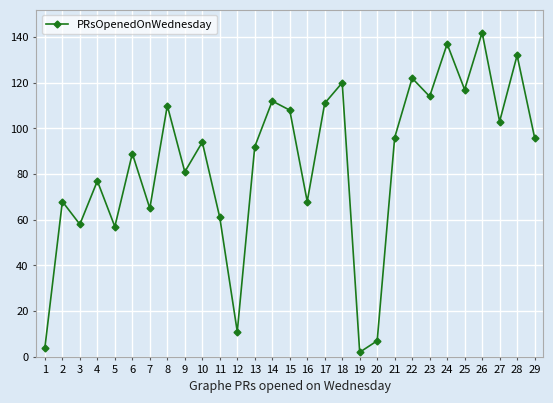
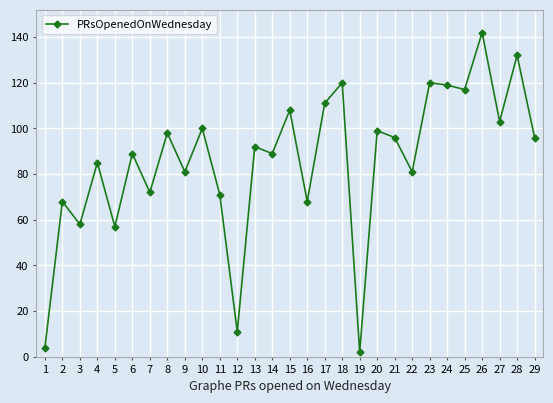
  {
    "1": 4,
    "2": 68,
    "3": 58,
-   "4": 77,
+   "4": 85,
    "5": 57,
    "6": 89,
-   "7": 65,
-   "8": 110,
+   "7": 72,
+   "8": 98,
    "9": 81,
-   "10": 94,
-   "11": 61,
+   "10": 100,
+   "11": 71,
    "12": 11,
    "13": 92,
-   "14": 112,
+   "14": 89,
    "15": 108,
    "16": 68,
    "17": 111,
    "18": 120,
    "19": 2,
-   "20": 7,
+   "20": 99,
    "21": 96,
-   "22": 122,
-   "23": 114,
-   "24": 137,
+   "22": 81,
+   "23": 120,
+   "24": 119,
    "25": 117,
    "26": 142,
    "27": 103,
    "28": 132,
    "29": 96
  }
